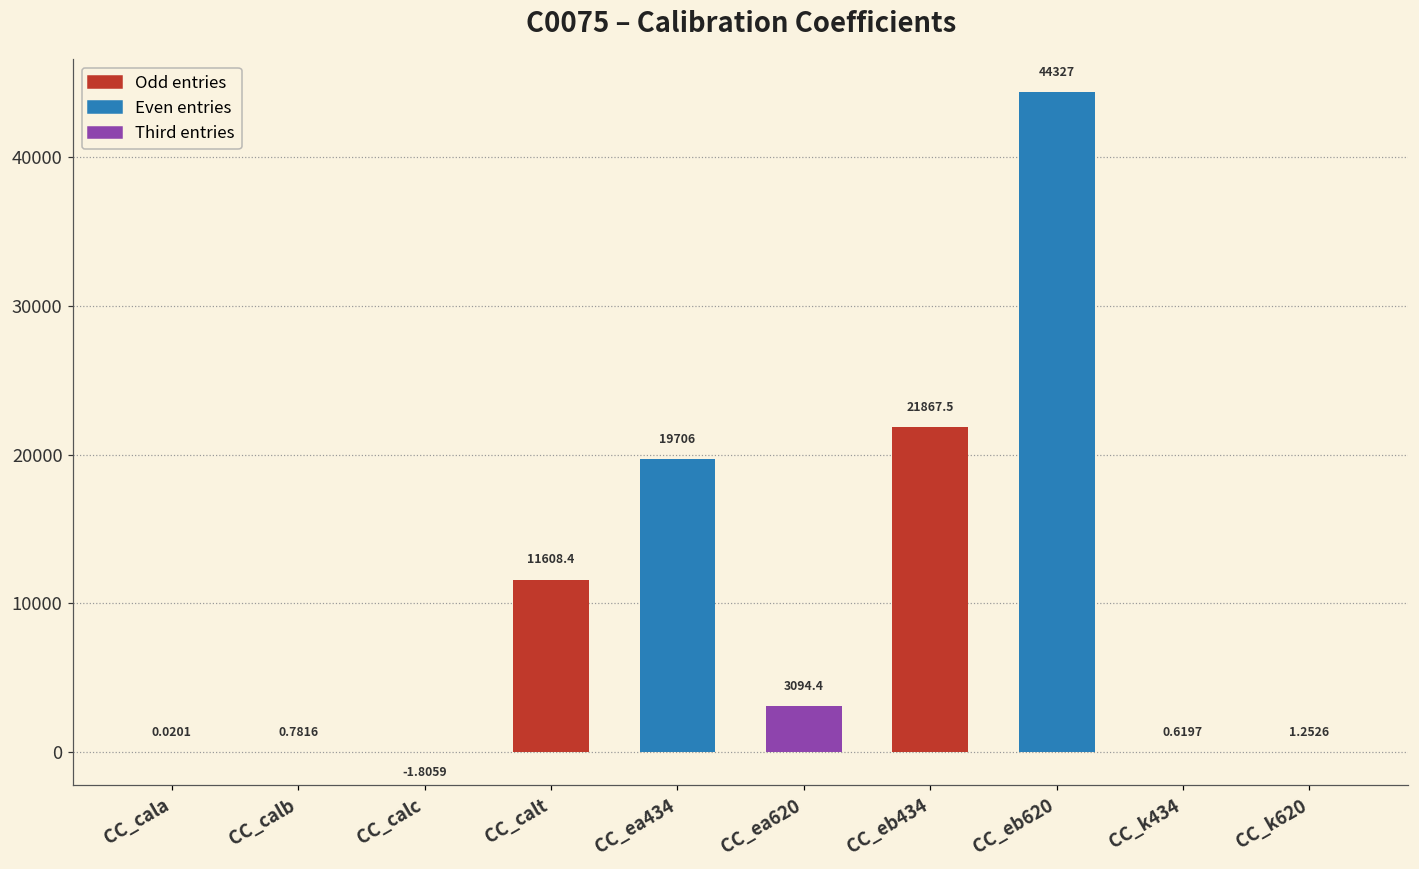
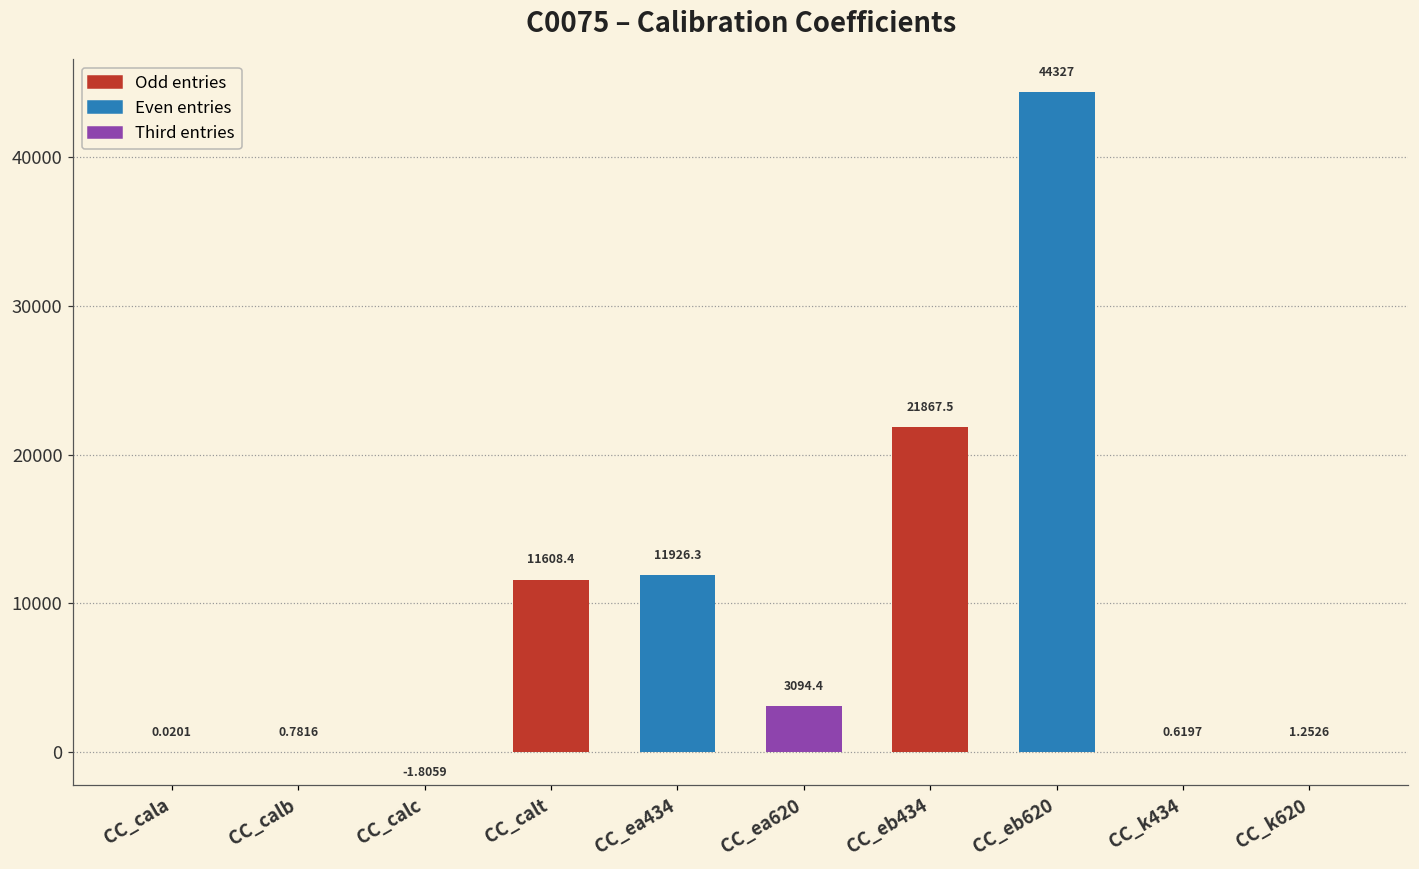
  {
    "CC_cala": 0.0201,
    "CC_calb": 0.7816,
    "CC_calc": -1.8059,
    "CC_calt": 11608.4,
-   "CC_ea434": 19706,
+   "CC_ea434": 11926.3,
    "CC_ea620": 3094.4,
    "CC_eb434": 21867.5,
    "CC_eb620": 44327,
    "CC_k434": 0.6197,
    "CC_k620": 1.2526
  }
